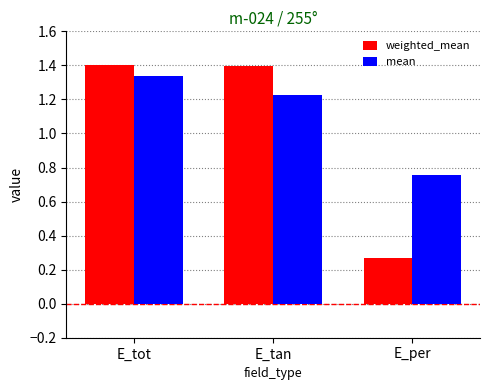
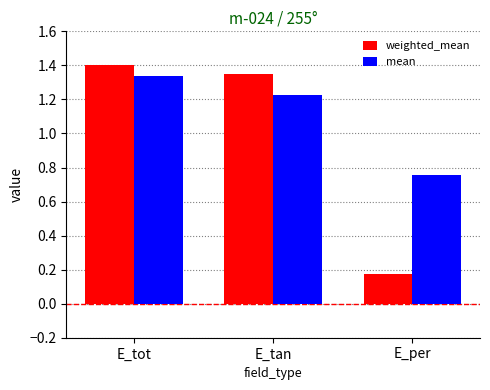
  {
    "weighted_mean": {
      "E_tot": 1.40,
-     "E_tan": 1.39,
-     "E_per": 0.27
+     "E_tan": 1.35,
+     "E_per": 0.18
    },
    "mean": {
      "E_tot": 1.34,
      "E_tan": 1.22,
      "E_per": 0.75
    }
  }
